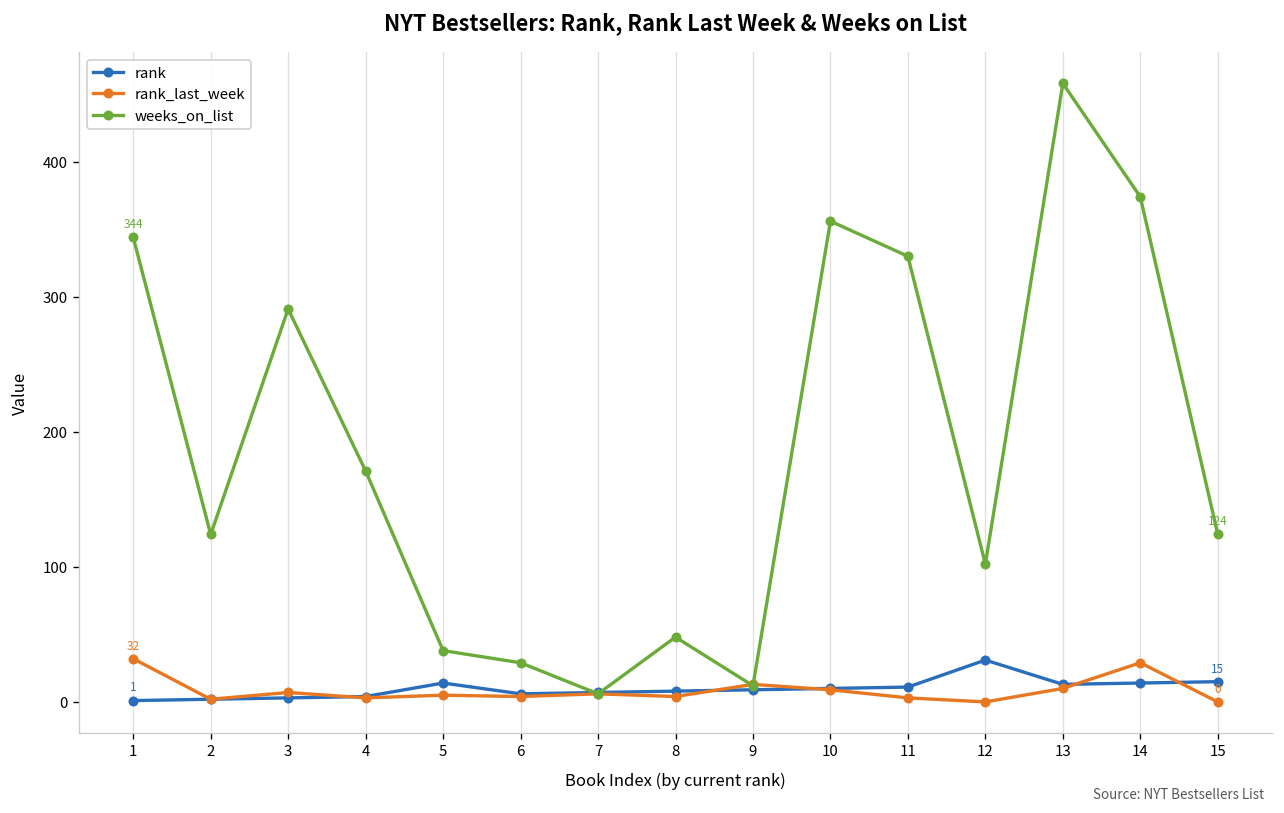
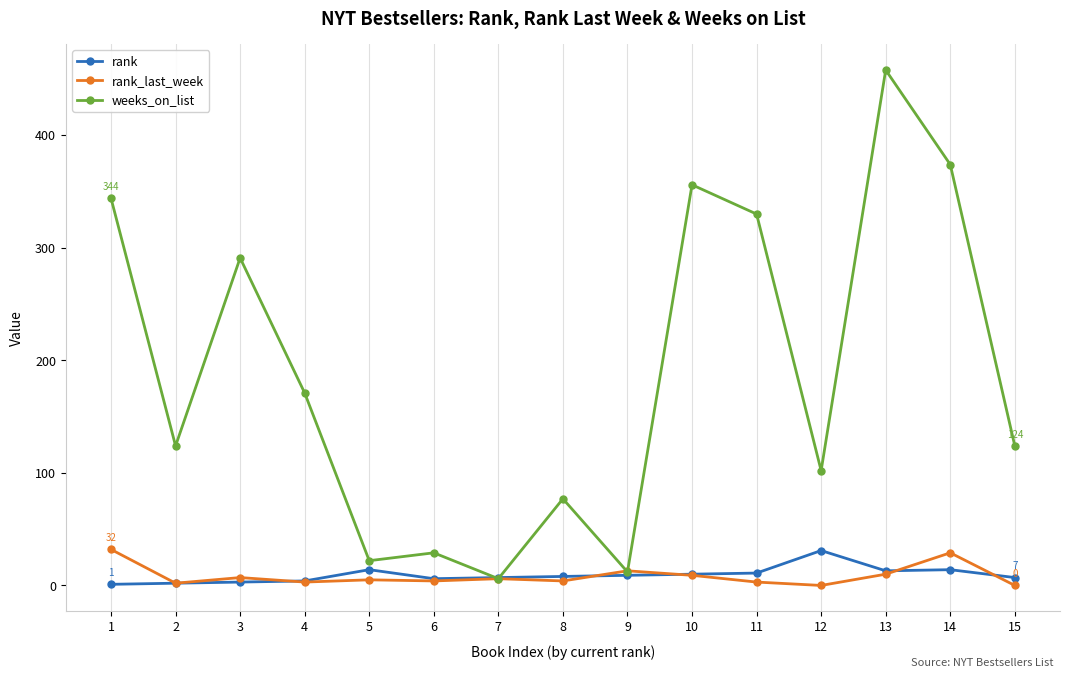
  {
    "rank": {
      "1": 1,
-     "15": 15
+     "15": 7
    },
    "rank_last_week": {
      "1": 32
    },
    "weeks_on_list": {
      "2": 124,
      "3": 291,
      "4": 171,
-     "5": 38,
+     "5": 22,
      "6": 29,
-     "8": 48,
+     "8": 77,
      "10": 356,
      "11": 330,
      "12": 102,
      "13": 458,
      "14": 374
    }
  }
